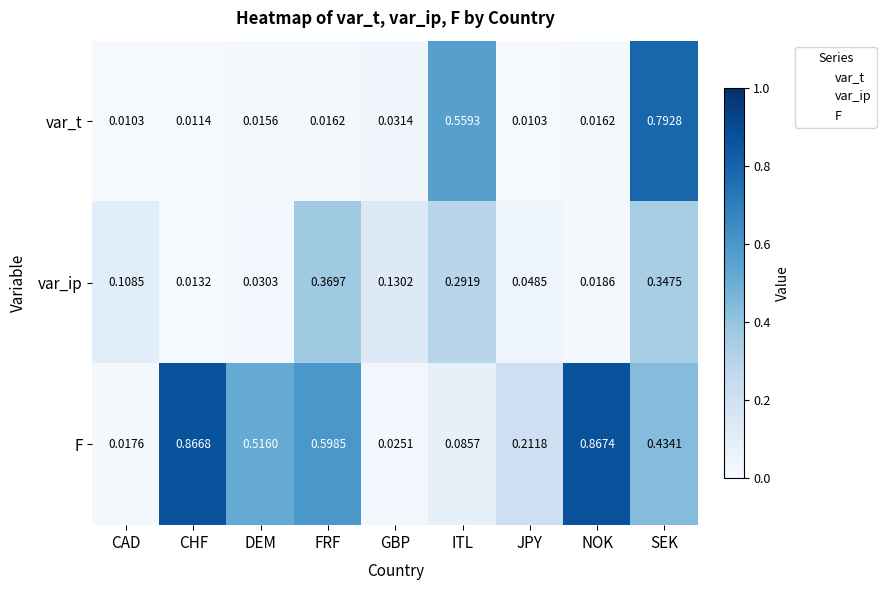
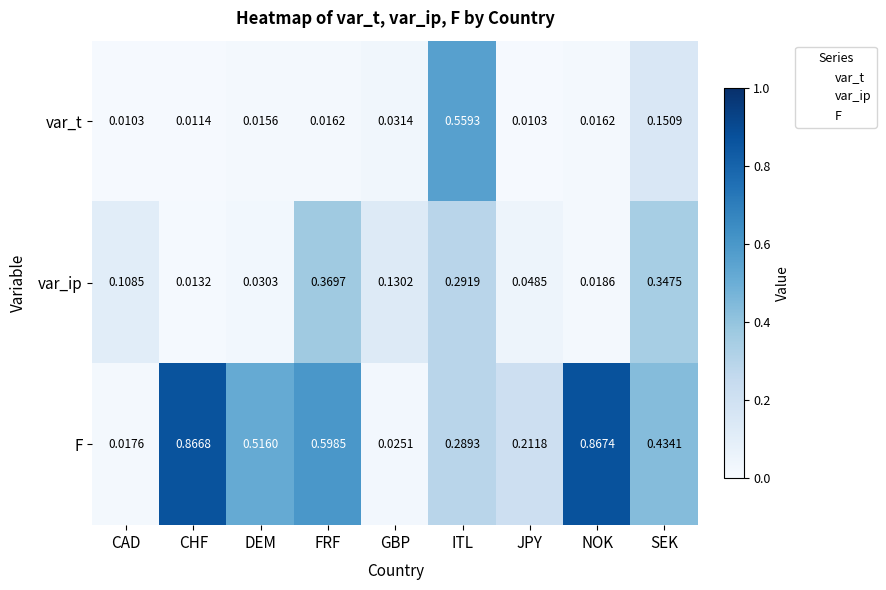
  {
    "var_t": {
      "CAD": 0.0103,
      "CHF": 0.0114,
      "DEM": 0.0156,
      "FRF": 0.0162,
      "GBP": 0.0314,
      "ITL": 0.5593,
      "JPY": 0.0103,
      "NOK": 0.0162,
-     "SEK": 0.7928
+     "SEK": 0.1509
    },
    "var_ip": {
      "CAD": 0.1085,
      "CHF": 0.0132,
      "DEM": 0.0303,
      "FRF": 0.3697,
      "GBP": 0.1302,
      "ITL": 0.2919,
      "JPY": 0.0485,
      "NOK": 0.0186,
      "SEK": 0.3475
    },
    "F": {
      "CAD": 0.0176,
      "CHF": 0.8668,
      "DEM": 0.5160,
      "FRF": 0.5985,
      "GBP": 0.0251,
-     "ITL": 0.0857,
+     "ITL": 0.2893,
      "JPY": 0.2118,
      "NOK": 0.8674,
      "SEK": 0.4341
    }
  }
